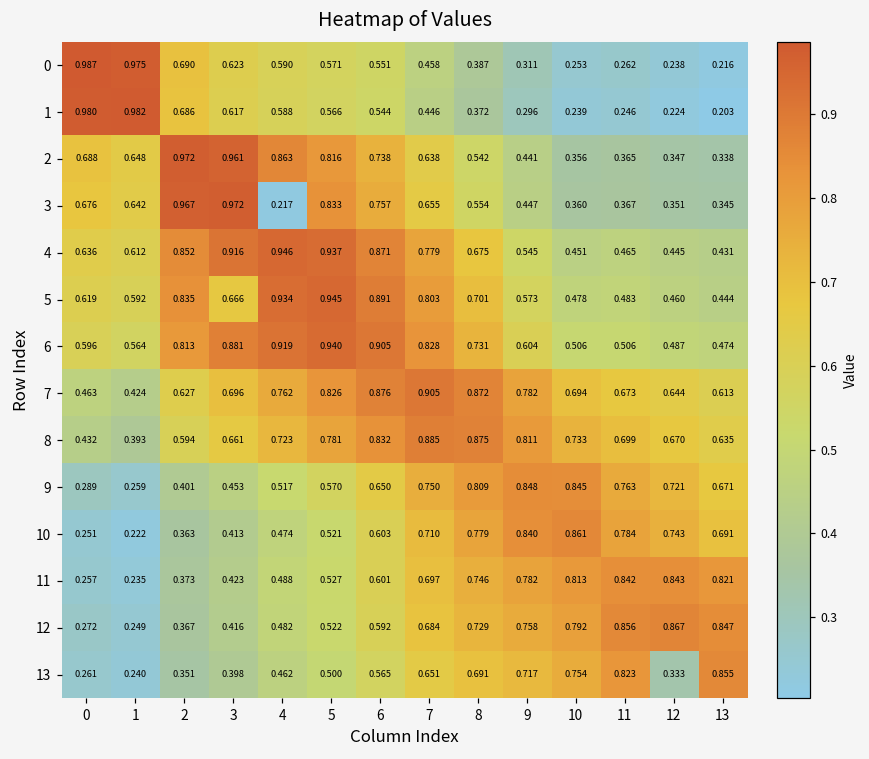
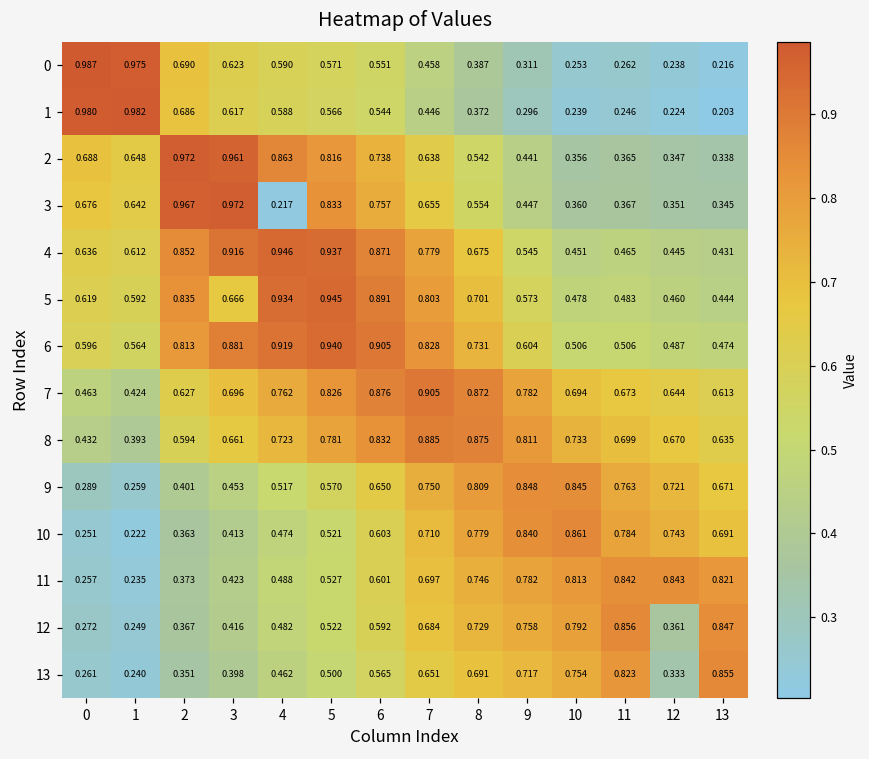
  {
    "0": {
      "0": 0.987,
      "1": 0.975,
      "2": 0.690,
      "3": 0.623,
      "4": 0.590,
      "5": 0.571,
      "6": 0.551,
      "7": 0.458,
      "8": 0.387,
      "9": 0.311,
      "10": 0.253,
      "11": 0.262,
      "12": 0.238,
      "13": 0.216
    },
    "1": {
      "0": 0.980,
      "1": 0.982,
      "2": 0.686,
      "3": 0.617,
      "4": 0.588,
      "5": 0.566,
      "6": 0.544,
      "7": 0.446,
      "8": 0.372,
      "9": 0.296,
      "10": 0.239,
      "11": 0.246,
      "12": 0.224,
      "13": 0.203
    },
    "2": {
      "0": 0.688,
      "1": 0.648,
      "2": 0.972,
      "3": 0.961,
      "4": 0.863,
      "5": 0.816,
      "6": 0.738,
      "7": 0.638,
      "8": 0.542,
      "9": 0.441,
      "10": 0.356,
      "11": 0.365,
      "12": 0.347,
      "13": 0.338
    },
    "3": {
      "0": 0.676,
      "1": 0.642,
      "2": 0.967,
      "3": 0.972,
      "4": 0.217,
      "5": 0.833,
      "6": 0.757,
      "7": 0.655,
      "8": 0.554,
      "9": 0.447,
      "10": 0.360,
      "11": 0.367,
      "12": 0.351,
      "13": 0.345
    },
    "4": {
      "0": 0.636,
      "1": 0.612,
      "2": 0.852,
      "3": 0.916,
      "4": 0.946,
      "5": 0.937,
      "6": 0.871,
      "7": 0.779,
      "8": 0.675,
      "9": 0.545,
      "10": 0.451,
      "11": 0.465,
      "12": 0.445,
      "13": 0.431
    },
    "5": {
      "0": 0.619,
      "1": 0.592,
      "2": 0.835,
      "3": 0.666,
      "4": 0.934,
      "5": 0.945,
      "6": 0.891,
      "7": 0.803,
      "8": 0.701,
      "9": 0.573,
      "10": 0.478,
      "11": 0.483,
      "12": 0.460,
      "13": 0.444
    },
    "6": {
      "0": 0.596,
      "1": 0.564,
      "2": 0.813,
      "3": 0.881,
      "4": 0.919,
      "5": 0.940,
      "6": 0.905,
      "7": 0.828,
      "8": 0.731,
      "9": 0.604,
      "10": 0.506,
      "11": 0.506,
      "12": 0.487,
      "13": 0.474
    },
    "7": {
      "0": 0.463,
      "1": 0.424,
      "2": 0.627,
      "3": 0.696,
      "4": 0.762,
      "5": 0.826,
      "6": 0.876,
      "7": 0.905,
      "8": 0.872,
      "9": 0.782,
      "10": 0.694,
      "11": 0.673,
      "12": 0.644,
      "13": 0.613
    },
    "8": {
      "0": 0.432,
      "1": 0.393,
      "2": 0.594,
      "3": 0.661,
      "4": 0.723,
      "5": 0.781,
      "6": 0.832,
      "7": 0.885,
      "8": 0.875,
      "9": 0.811,
      "10": 0.733,
      "11": 0.699,
      "12": 0.670,
      "13": 0.635
    },
    "9": {
      "0": 0.289,
      "1": 0.259,
      "2": 0.401,
      "3": 0.453,
      "4": 0.517,
      "5": 0.570,
      "6": 0.650,
      "7": 0.750,
      "8": 0.809,
      "9": 0.848,
      "10": 0.845,
      "11": 0.763,
      "12": 0.721,
      "13": 0.671
    },
    "10": {
      "0": 0.251,
      "1": 0.222,
      "2": 0.363,
      "3": 0.413,
      "4": 0.474,
      "5": 0.521,
      "6": 0.603,
      "7": 0.710,
      "8": 0.779,
      "9": 0.840,
      "10": 0.861,
      "11": 0.784,
      "12": 0.743,
      "13": 0.691
    },
    "11": {
      "0": 0.257,
      "1": 0.235,
      "2": 0.373,
      "3": 0.423,
      "4": 0.488,
      "5": 0.527,
      "6": 0.601,
      "7": 0.697,
      "8": 0.746,
      "9": 0.782,
      "10": 0.813,
      "11": 0.842,
      "12": 0.843,
      "13": 0.821
    },
    "12": {
      "0": 0.272,
      "1": 0.249,
      "2": 0.367,
      "3": 0.416,
      "4": 0.482,
      "5": 0.522,
      "6": 0.592,
      "7": 0.684,
      "8": 0.729,
      "9": 0.758,
      "10": 0.792,
      "11": 0.856,
-     "12": 0.867,
+     "12": 0.361,
      "13": 0.847
    },
    "13": {
      "0": 0.261,
      "1": 0.240,
      "2": 0.351,
      "3": 0.398,
      "4": 0.462,
      "5": 0.500,
      "6": 0.565,
      "7": 0.651,
      "8": 0.691,
      "9": 0.717,
      "10": 0.754,
      "11": 0.823,
      "12": 0.333,
      "13": 0.855
    }
  }
